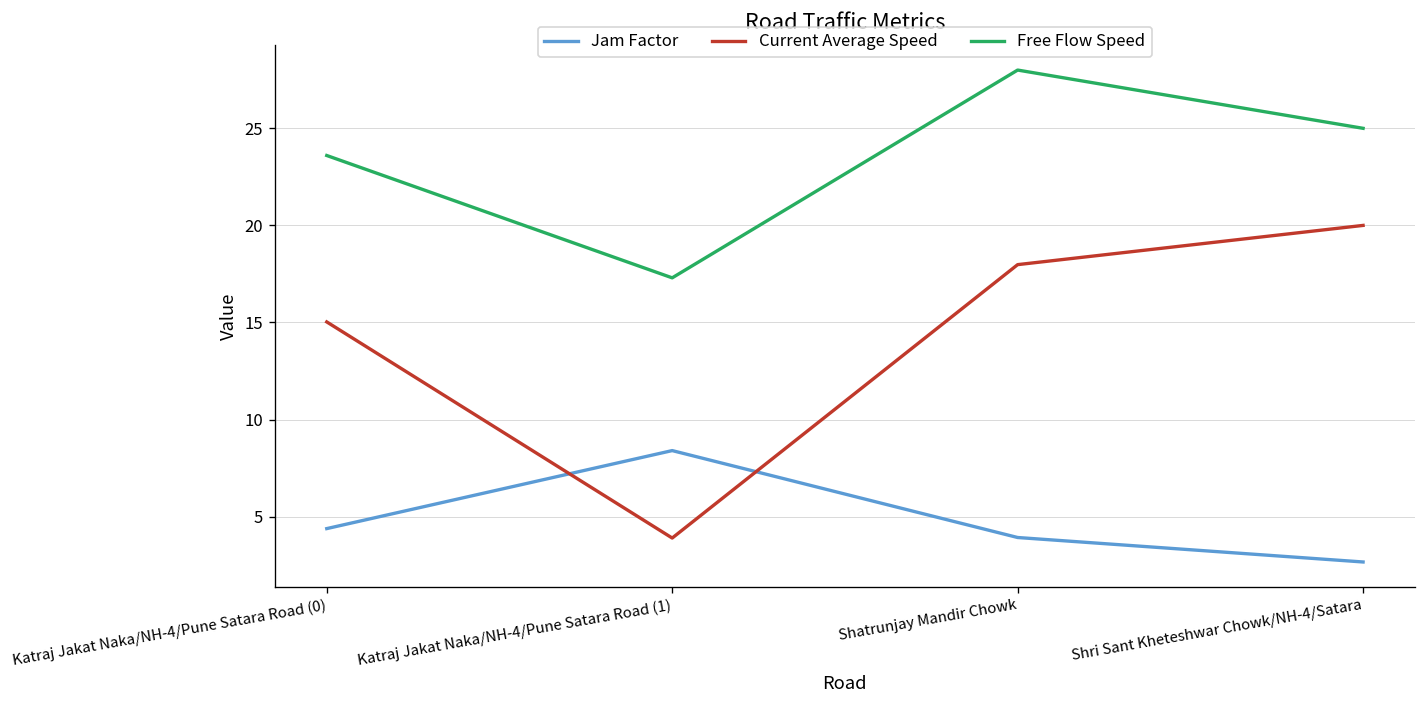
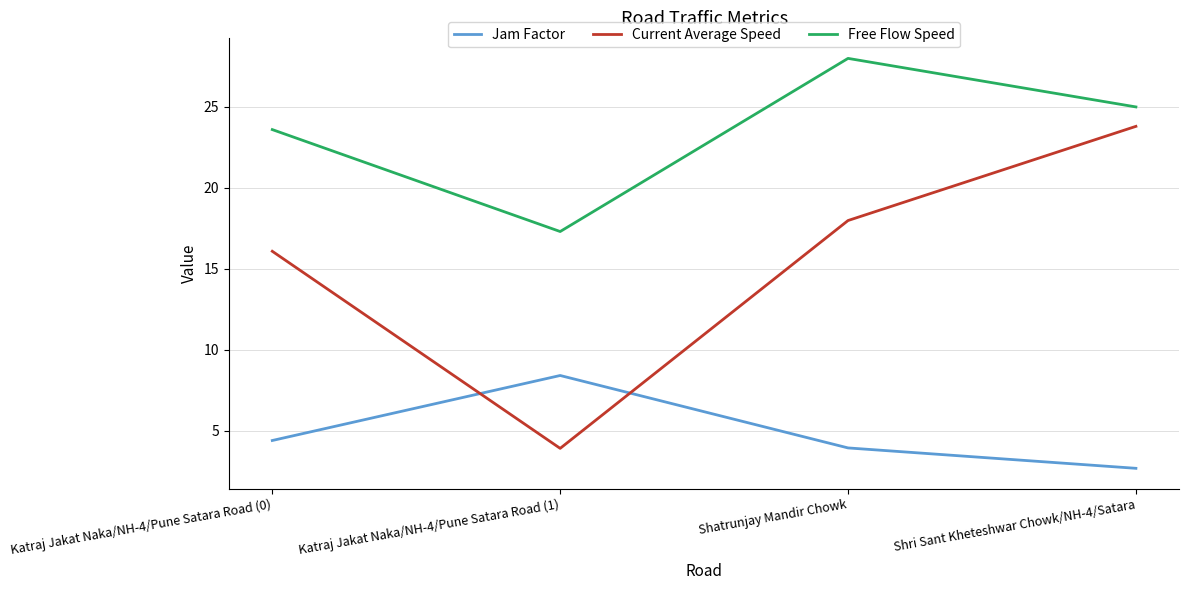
  {
    "Jam Factor": {
      "Katraj Jakat Naka/NH-4/Pune Satara Road (0)": 4.4,
      "Katraj Jakat Naka/NH-4/Pune Satara Road (1)": 8.4,
      "Shatrunjay Mandir Chowk": 3.9,
      "Shri Sant Kheteshwar Chowk/NH-4/Satara": 2.7
    },
    "Current Average Speed": {
-     "Katraj Jakat Naka/NH-4/Pune Satara Road (0)": 15.0,
+     "Katraj Jakat Naka/NH-4/Pune Satara Road (0)": 16.1,
      "Katraj Jakat Naka/NH-4/Pune Satara Road (1)": 3.9,
      "Shatrunjay Mandir Chowk": 18.0,
-     "Shri Sant Kheteshwar Chowk/NH-4/Satara": 20.0
+     "Shri Sant Kheteshwar Chowk/NH-4/Satara": 23.8
    },
    "Free Flow Speed": {
      "Katraj Jakat Naka/NH-4/Pune Satara Road (0)": 23.6,
      "Katraj Jakat Naka/NH-4/Pune Satara Road (1)": 17.3,
      "Shatrunjay Mandir Chowk": 28.0,
      "Shri Sant Kheteshwar Chowk/NH-4/Satara": 25.0
    }
  }
